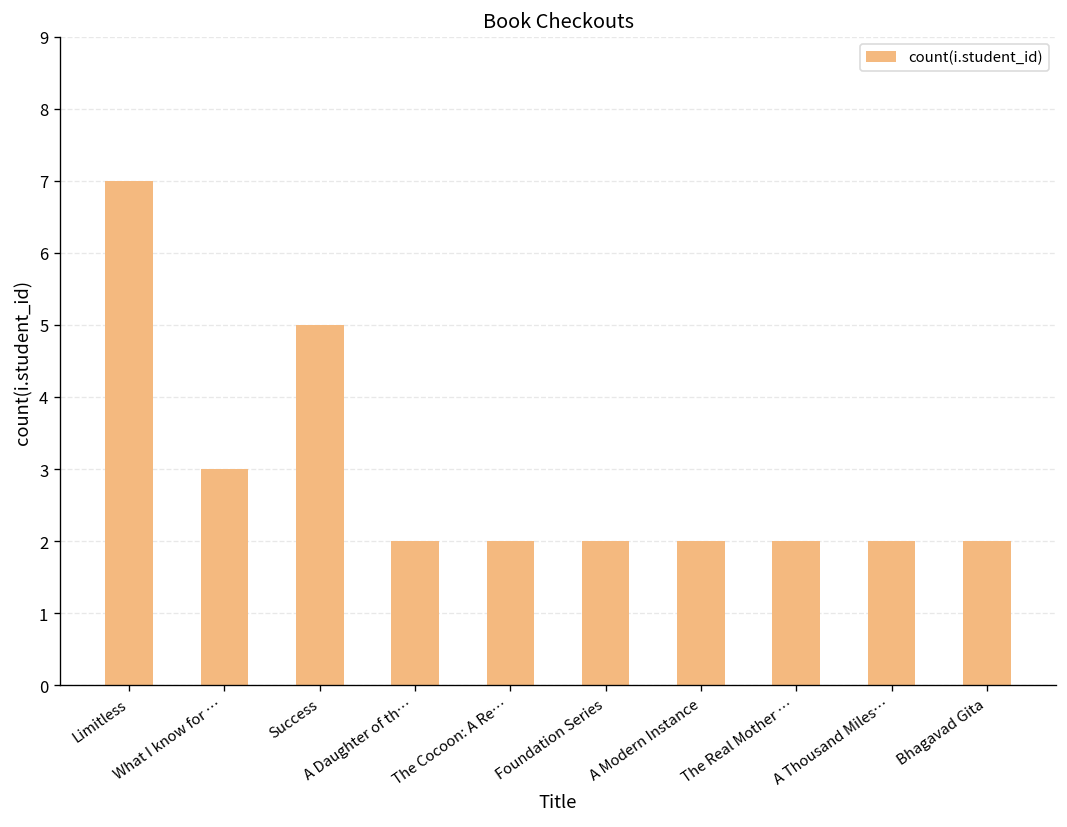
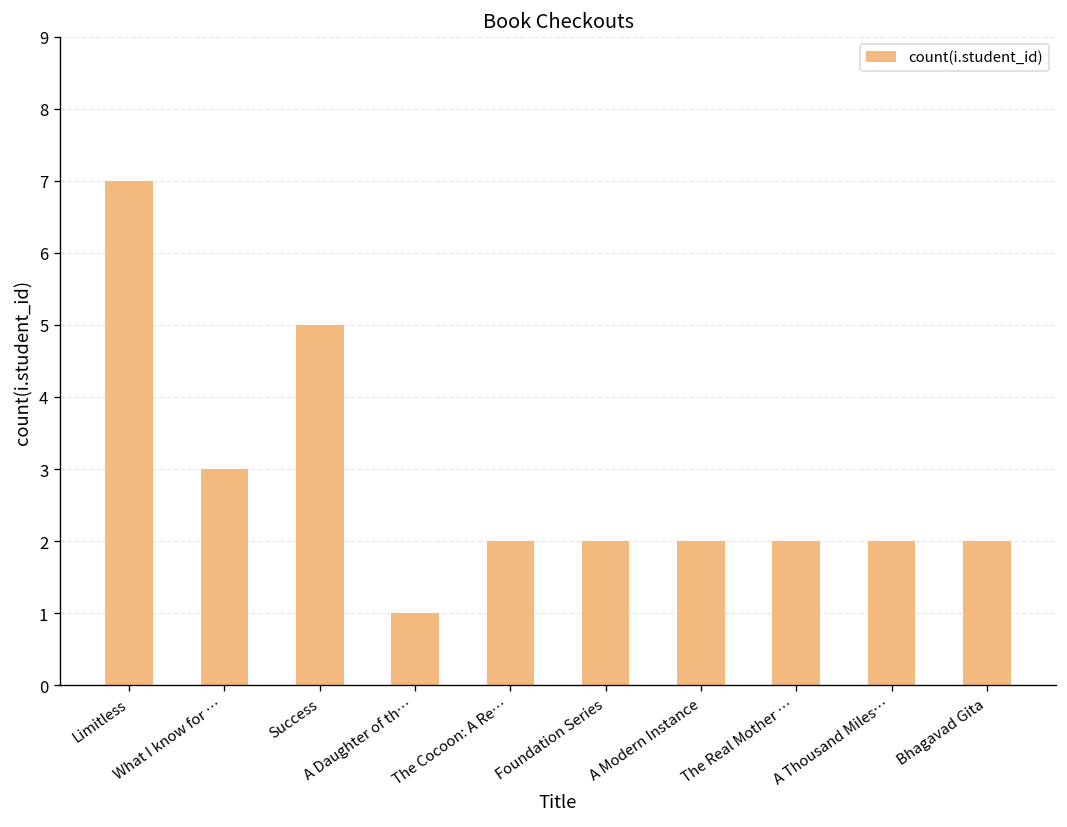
  {
    "Limitless": 7,
    "What I know for …": 3,
    "Success": 5,
-   "A Daughter of th…": 2,
+   "A Daughter of th…": 1,
    "The Cocoon: A Re…": 2,
    "Foundation Series": 2,
    "A Modern Instance": 2,
    "The Real Mother …": 2,
    "A Thousand Miles…": 2,
    "Bhagavad Gita": 2
  }
